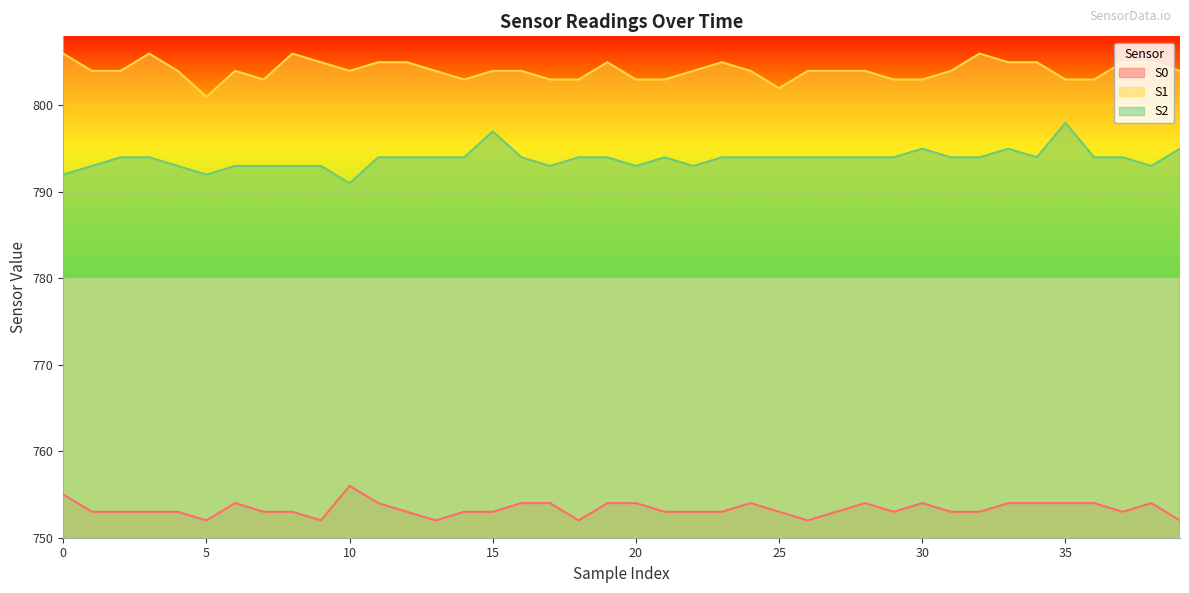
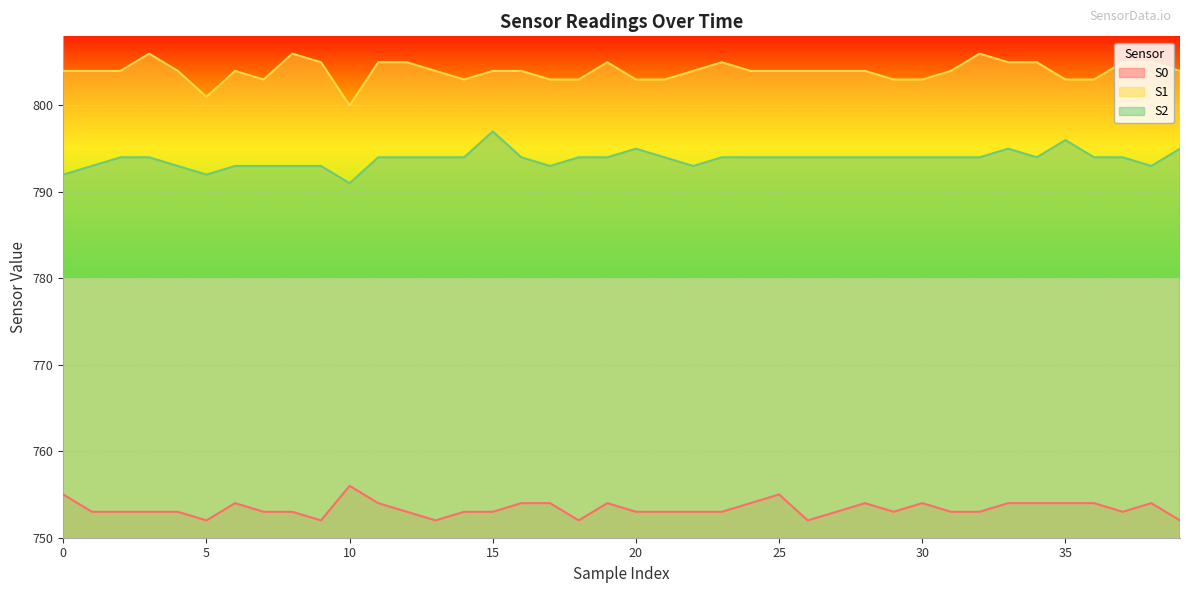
  {
    "S0": {
      "0": 755,
      "5": 752,
      "10": 756,
      "15": 753,
-     "20": 754,
-     "25": 753,
+     "20": 753,
+     "25": 755,
      "30": 754,
      "35": 754
    },
    "S1": {
-     "0": 806,
+     "0": 804,
      "5": 801,
-     "10": 804,
+     "10": 800,
      "15": 804,
      "20": 803,
-     "25": 802,
+     "25": 804,
      "30": 803,
      "35": 803
    },
    "S2": {
      "0": 792,
      "5": 792,
      "10": 791,
      "15": 797,
-     "20": 793,
+     "20": 795,
      "25": 794,
-     "30": 795,
-     "35": 798
+     "30": 794,
+     "35": 796
    }
  }
